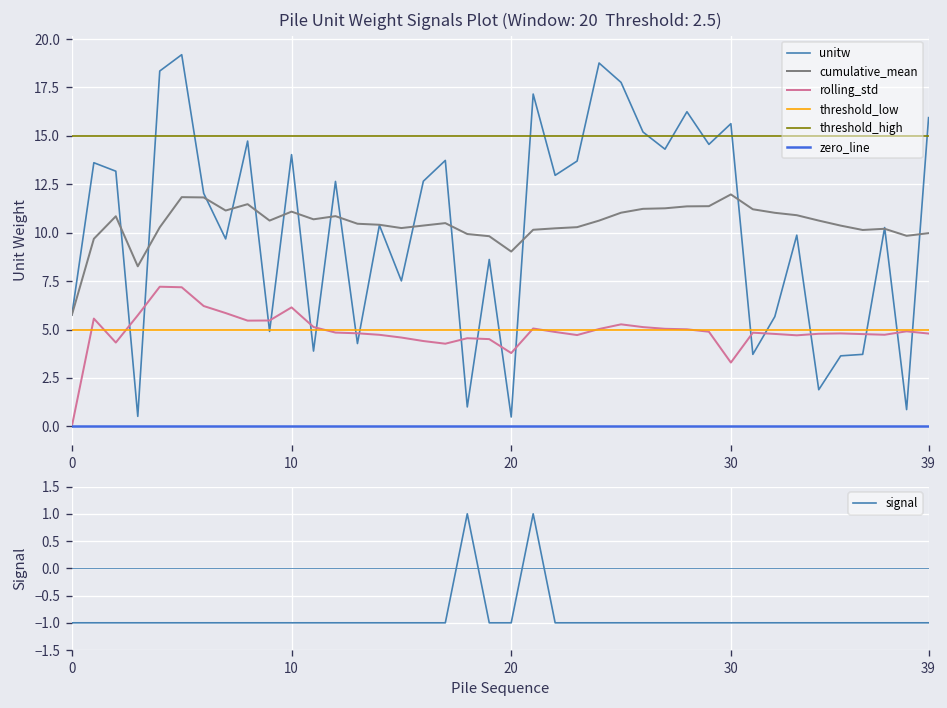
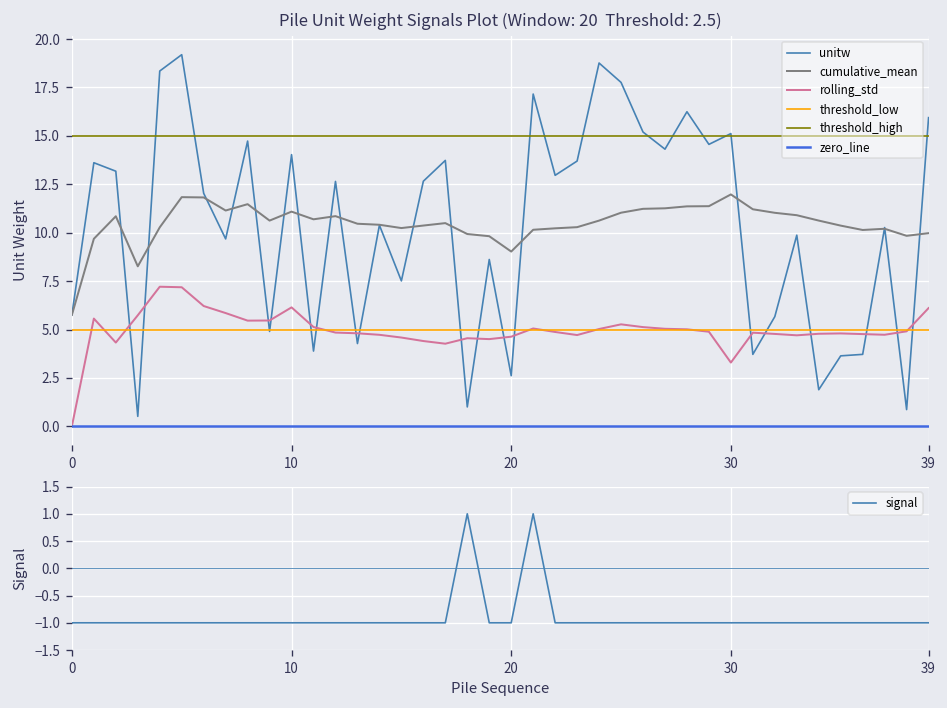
  {
    "Pile Unit Weight Signals Plot (Window: 20 Threshold: 2.5)": {
      "unitw": {
        "10": 14.0,
-       "20": 0.5,
-       "30": 15.6,
+       "20": 2.6,
+       "30": 15.1,
        "39": 15.9
      },
      "cumulative_mean": {
        "10": 11.1,
        "20": 9.0,
        "30": 12.0,
        "39": 10.0
      },
      "rolling_std": {
        "0": 0.0,
        "10": 6.1,
-       "20": 3.8,
+       "20": 4.6,
        "30": 3.3,
-       "39": 4.8
+       "39": 6.1
      }
    }
  }
